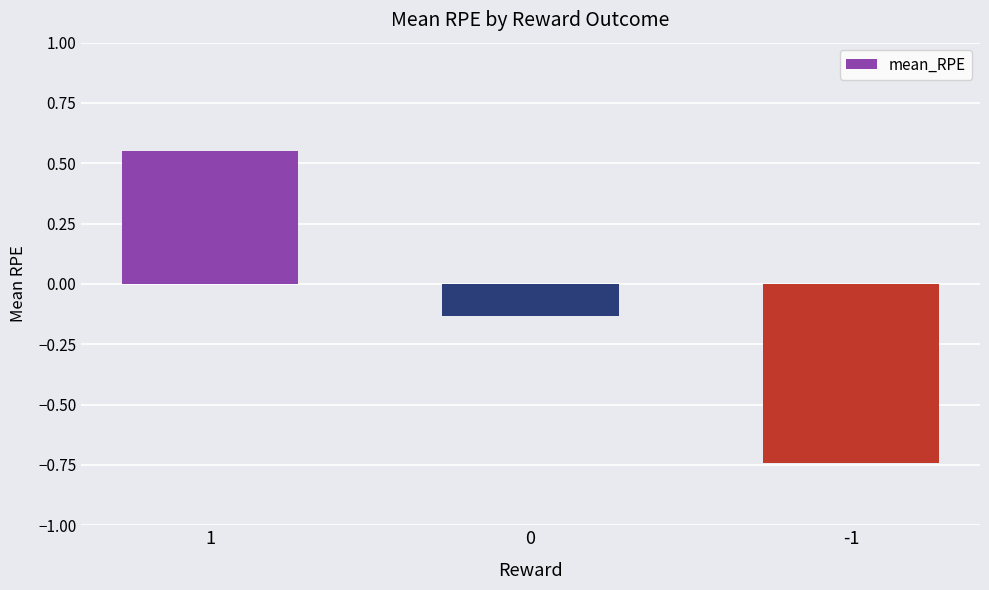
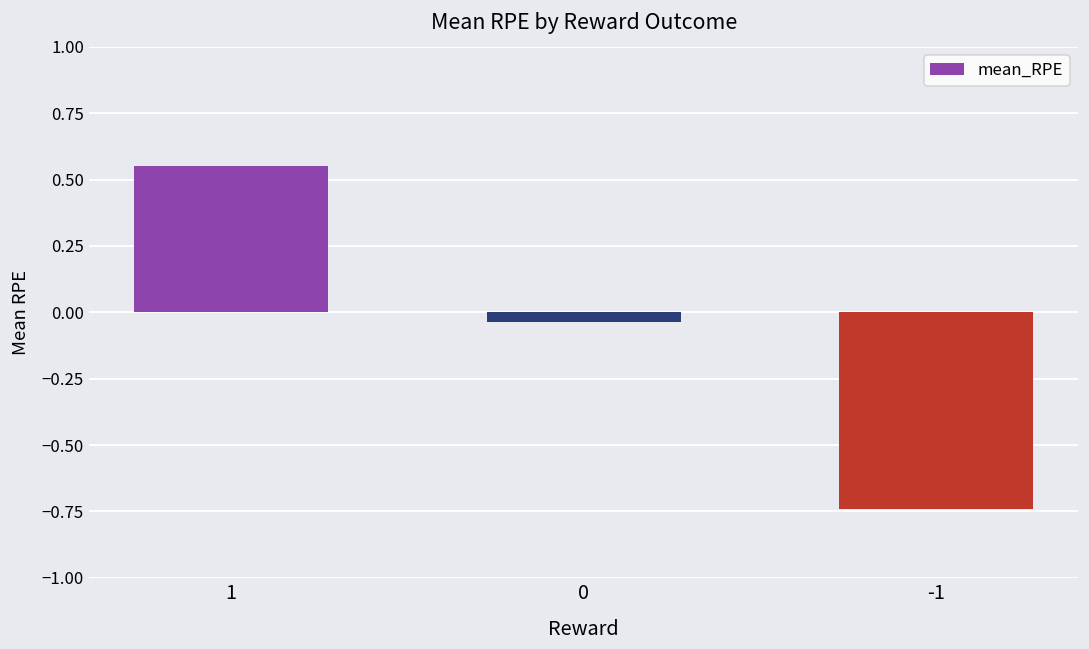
  {
    "1": 0.55,
-   "0": -0.13,
+   "0": -0.04,
    "-1": -0.74
  }
